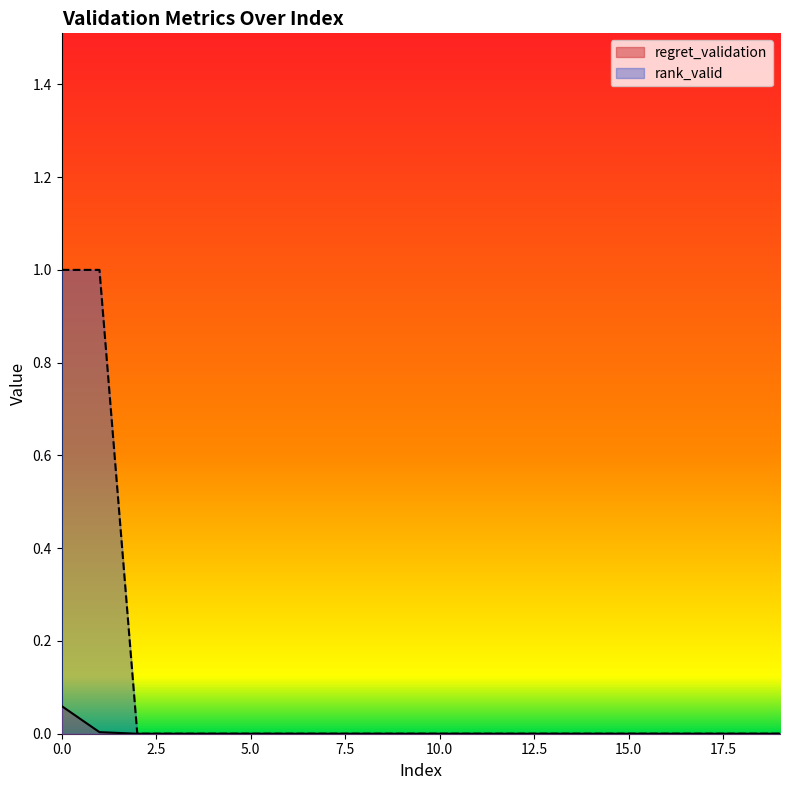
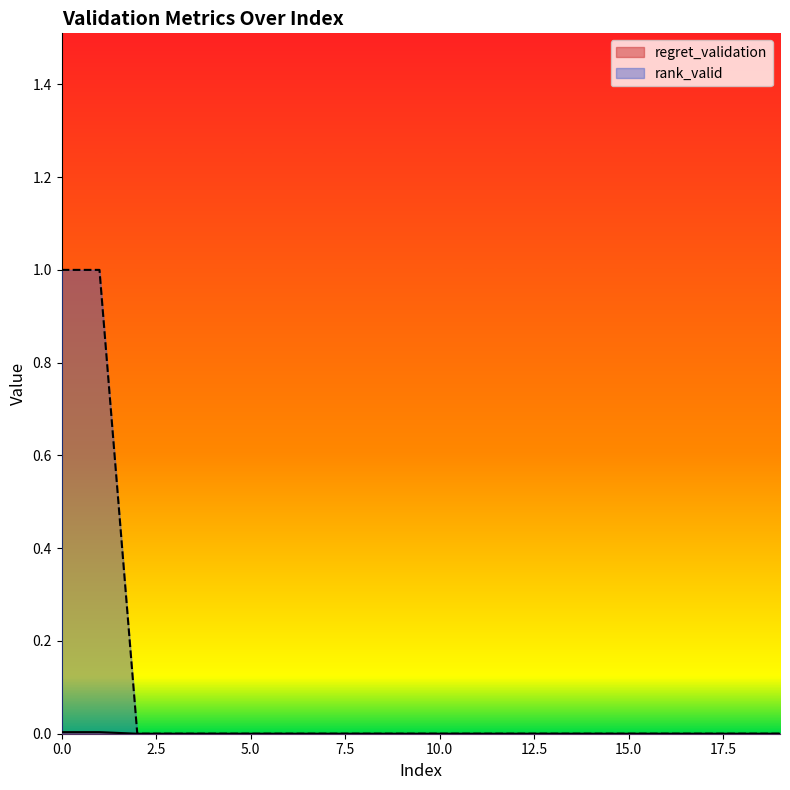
  {
    "regret_validation": {
-     "0.0": 0.06
+     "0.0": 0.00
    },
    "rank_valid": {
      "0.0": 1.00
    }
  }
